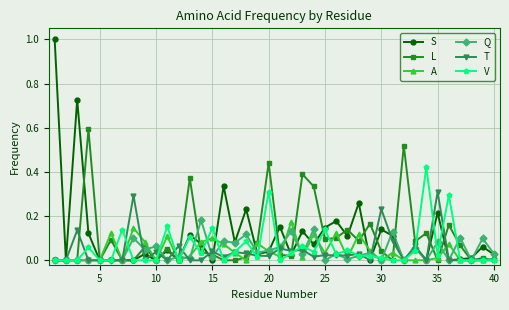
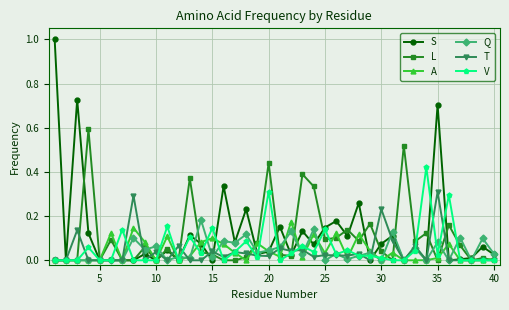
  {
    "S": {
      "15": 0.00,
-     "30": 0.14,
-     "35": 0.22
+     "30": 0.07,
+     "35": 0.70
    },
    "A": {
      "15": 0.10
    },
    "V": {
      "15": 0.15,
      "20": 0.31,
      "35": 0.03
    }
  }
